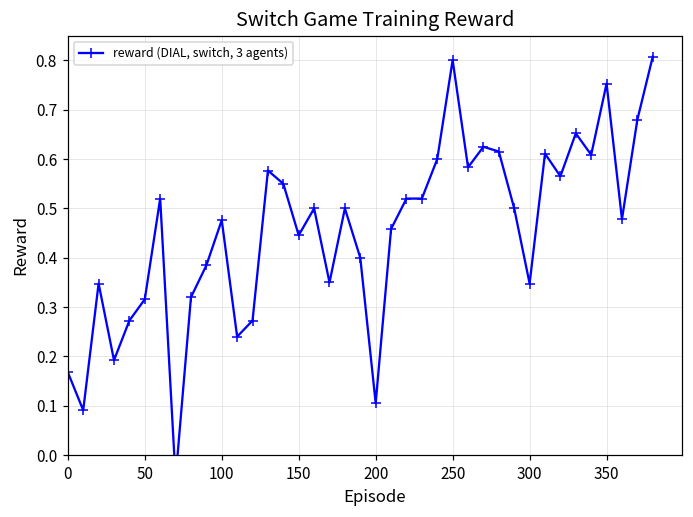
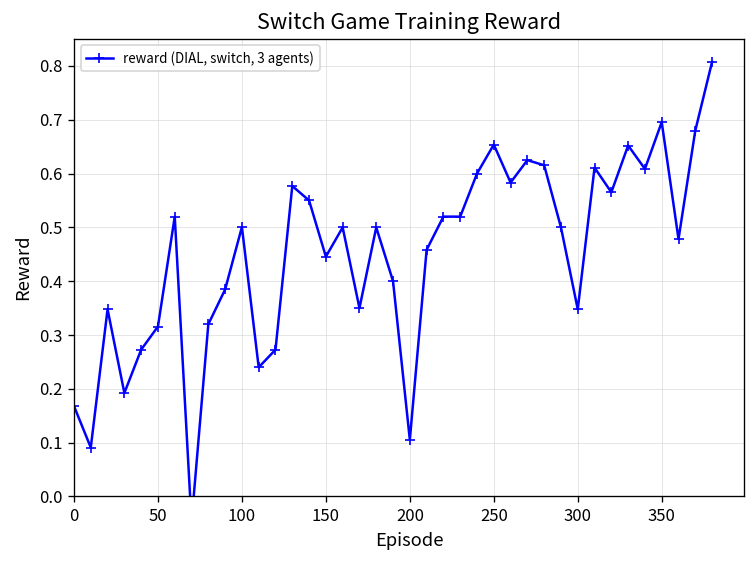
  {
    "0": 0.17,
    "50": 0.32,
-   "100": 0.48,
+   "100": 0.50,
    "150": 0.45,
    "200": 0.11,
-   "250": 0.80,
+   "250": 0.65,
    "300": 0.35,
-   "350": 0.75
+   "350": 0.70
  }
